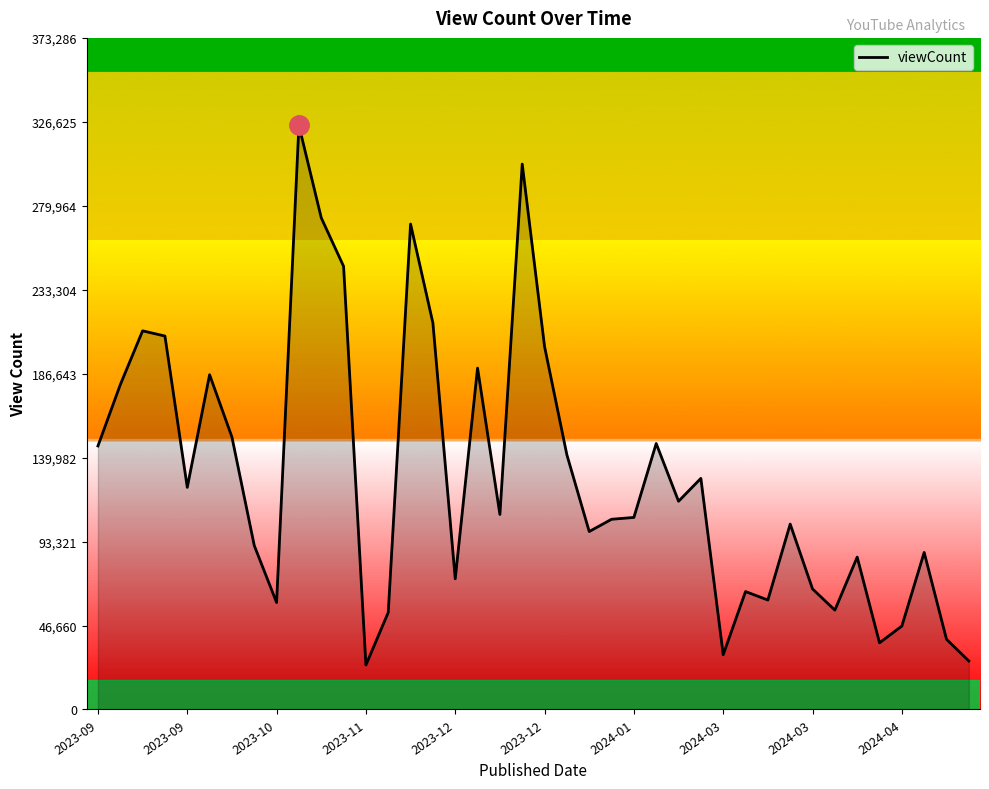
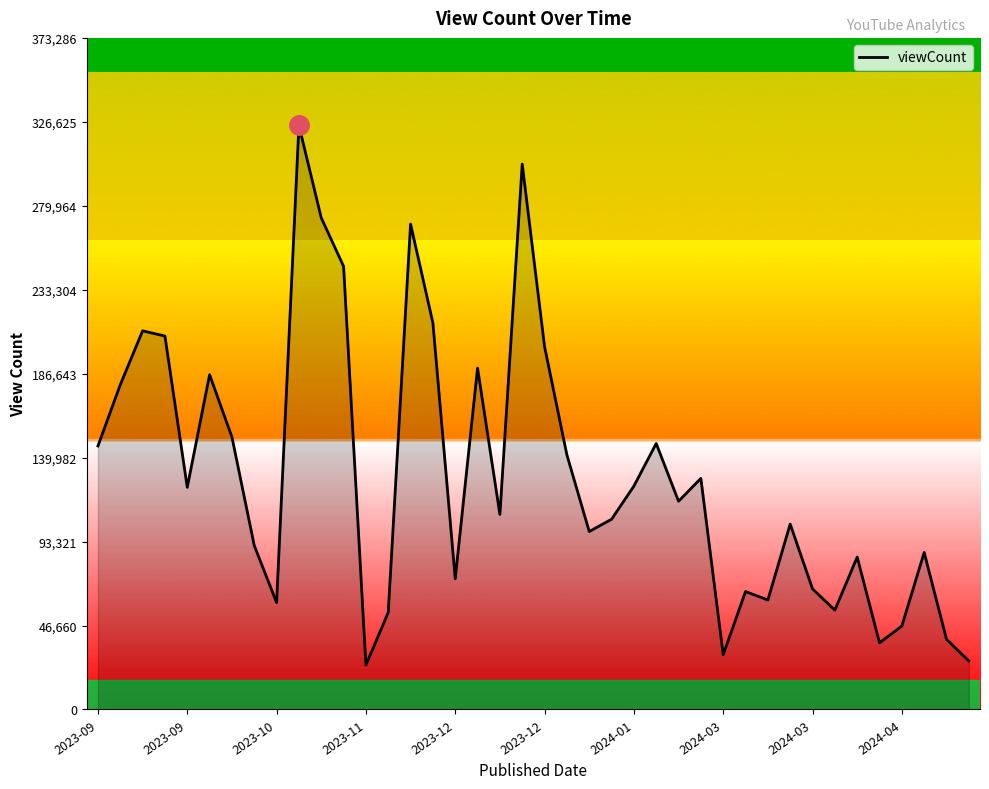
  {
    "viewCount": {
      "2023-10": "59,000",
      "2023-11": "25,000",
-     "2024-01": "107,000",
+     "2024-01": "124,000",
      "2024-04": "46,000"
    }
  }
